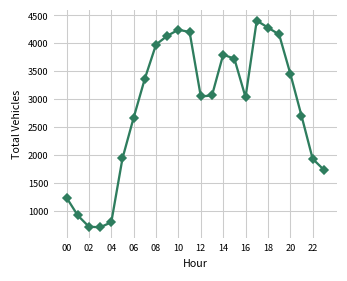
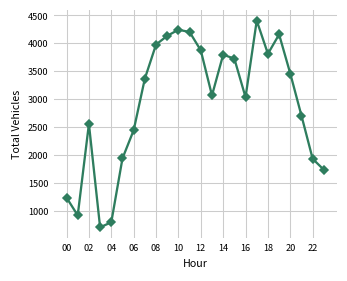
  {
    "00": 1200,
-   "02": 700,
+   "02": 2600,
    "04": 800,
-   "06": 2700,
+   "06": 2400,
    "08": 4000,
    "10": 4200,
-   "12": 3000,
+   "12": 3900,
    "14": 3800,
    "16": 3000,
-   "18": 4300,
+   "18": 3800,
    "20": 3500,
    "22": 1900
  }
